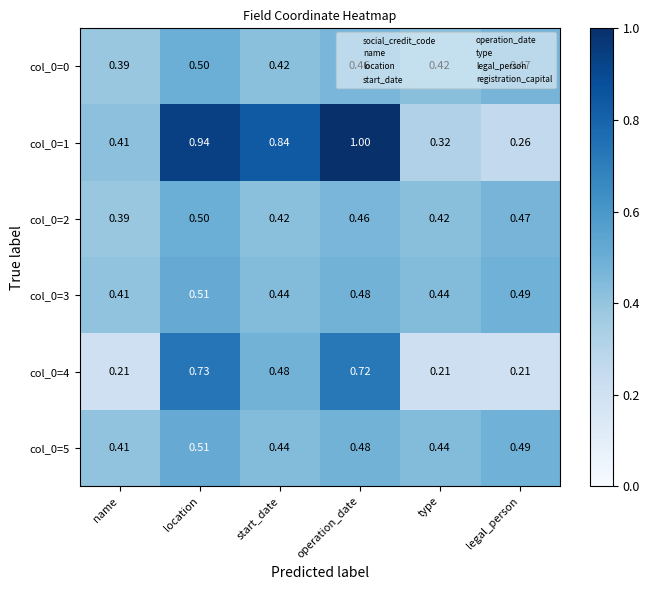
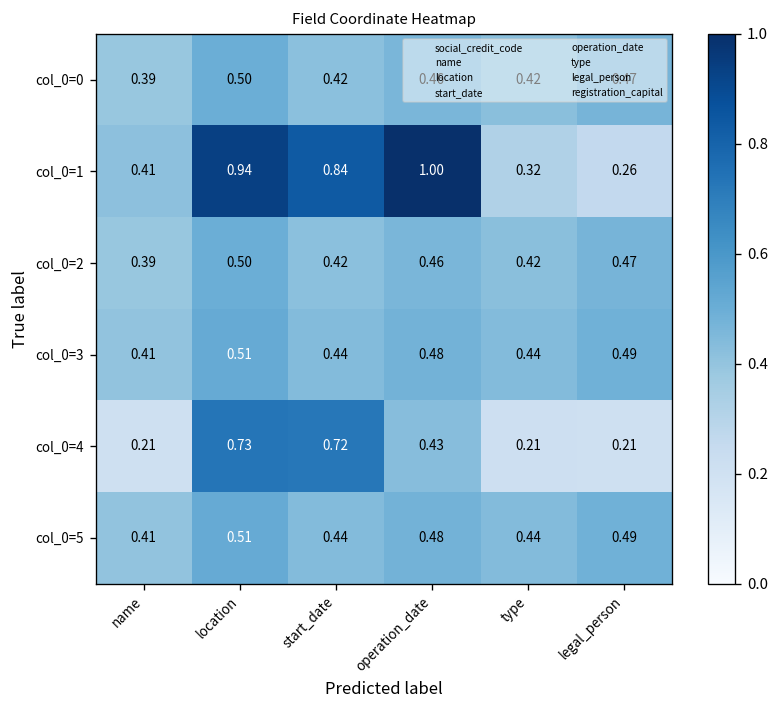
  {
    "col_0=0": {
      "name": 0.39,
      "location": 0.50,
      "start_date": 0.42
    },
    "col_0=1": {
      "name": 0.41,
      "location": 0.94,
      "start_date": 0.84,
      "operation_date": 1.00,
      "type": 0.32,
      "legal_person": 0.26
    },
    "col_0=2": {
      "name": 0.39,
      "location": 0.50,
      "start_date": 0.42,
      "operation_date": 0.46,
      "type": 0.42,
      "legal_person": 0.47
    },
    "col_0=3": {
      "name": 0.41,
      "location": 0.51,
      "start_date": 0.44,
      "operation_date": 0.48,
      "type": 0.44,
      "legal_person": 0.49
    },
    "col_0=4": {
      "name": 0.21,
      "location": 0.73,
-     "start_date": 0.48,
-     "operation_date": 0.72,
+     "start_date": 0.72,
+     "operation_date": 0.43,
      "type": 0.21,
      "legal_person": 0.21
    },
    "col_0=5": {
      "name": 0.41,
      "location": 0.51,
      "start_date": 0.44,
      "operation_date": 0.48,
      "type": 0.44,
      "legal_person": 0.49
    }
  }
